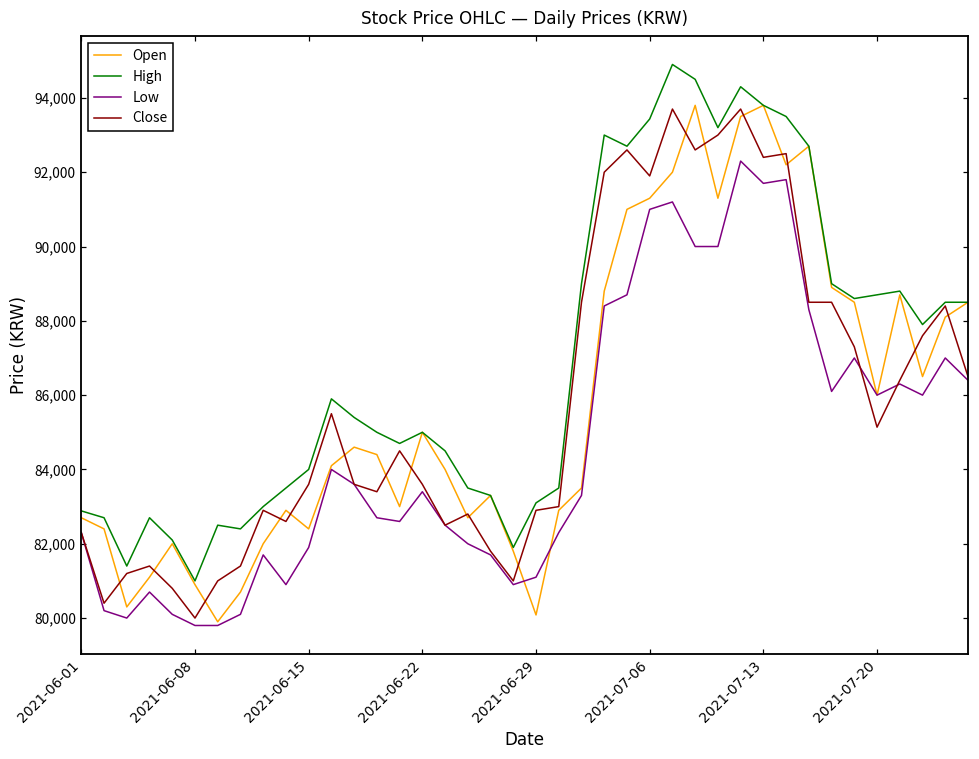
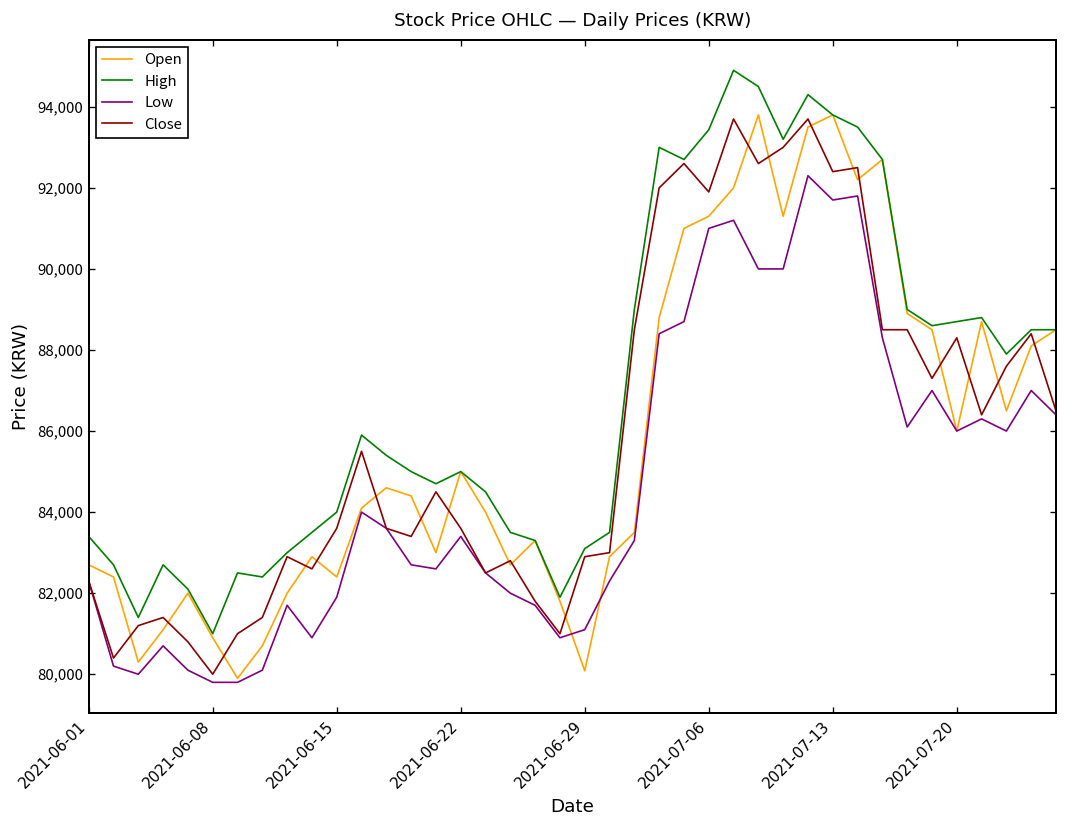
  {
    "Open": {
      "2021-06-01": "82,700",
      "2021-06-08": "80,900",
      "2021-06-15": "82,400",
      "2021-06-29": "80,100",
      "2021-07-06": "91,300"
    },
    "High": {
-     "2021-06-01": "82,900",
+     "2021-06-01": "83,400",
      "2021-06-08": "81,000",
      "2021-06-15": "84,000",
      "2021-06-29": "83,100",
      "2021-07-06": "93,400",
      "2021-07-20": "88,700"
    },
    "Low": {
      "2021-06-08": "79,800",
      "2021-06-15": "81,900",
      "2021-06-22": "83,400",
      "2021-06-29": "81,100",
      "2021-07-06": "91,000",
      "2021-07-13": "91,700"
    },
    "Close": {
      "2021-06-08": "80,000",
      "2021-06-15": "83,600",
      "2021-06-22": "83,600",
      "2021-06-29": "82,900",
      "2021-07-06": "91,900",
      "2021-07-13": "92,400",
-     "2021-07-20": "85,100"
+     "2021-07-20": "88,300"
    }
  }
